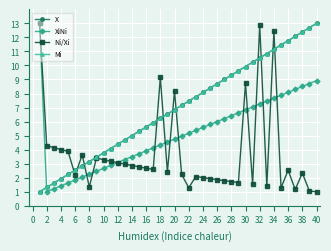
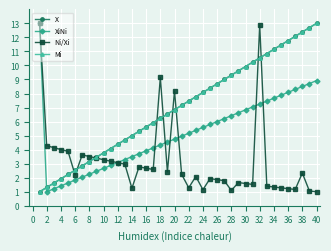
  {
    "Ni/Xi": {
      "2": 4.3,
      "4": 4.0,
      "6": 2.2,
-     "8": 1.3,
+     "8": 3.5,
      "10": 3.3,
-     "14": 2.9,
+     "14": 1.2,
      "16": 2.7,
      "18": 9.1,
      "20": 8.2,
      "22": 1.3,
-     "24": 2.0,
+     "24": 1.1,
      "26": 1.9,
-     "28": 1.7,
-     "30": 8.7,
+     "28": 1.1,
+     "30": 1.6,
      "32": 12.9,
-     "34": 12.5,
-     "36": 2.5,
+     "34": 1.3,
+     "36": 1.2,
      "38": 2.3,
      "40": 1.0
    }
  }
